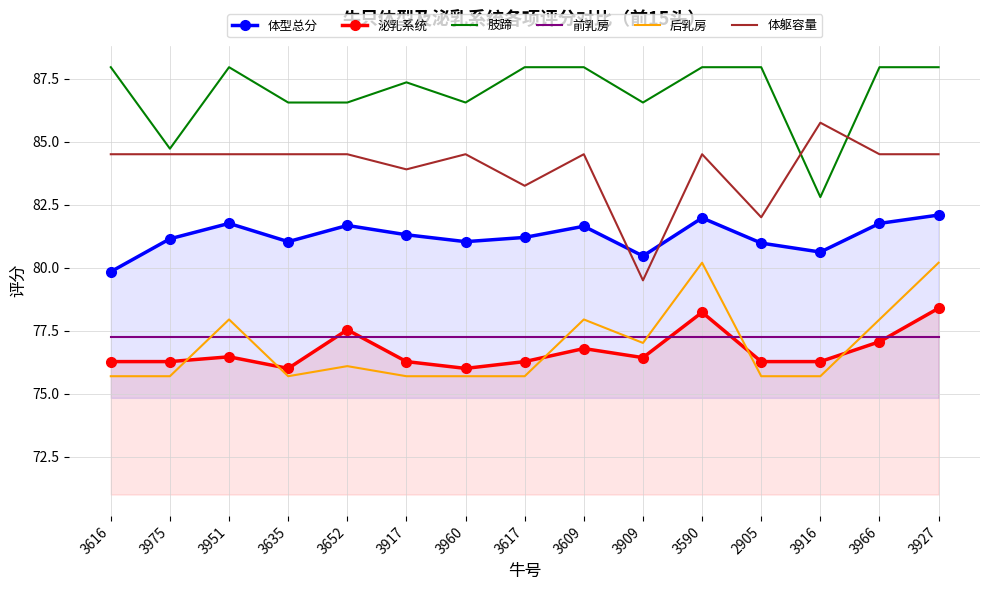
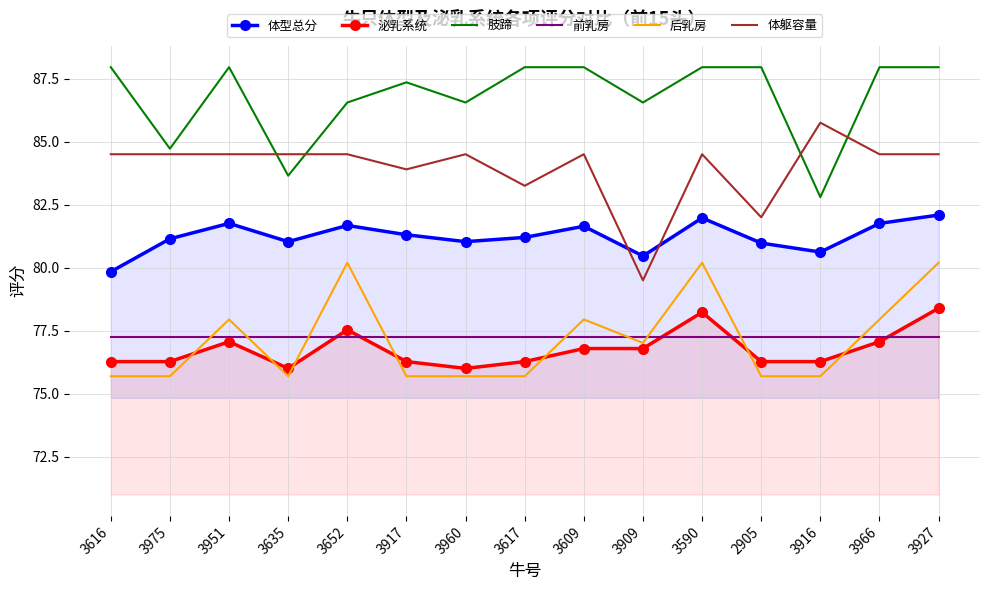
  {
    "体型总分": {
      "3616": 79.8,
      "3975": 81.1,
      "3951": 81.8,
      "3635": 81.0,
      "3652": 81.7,
      "3917": 81.3,
      "3960": 81.0,
      "3617": 81.2,
      "3609": 81.6,
      "3909": 80.5,
      "3590": 82.0,
      "2905": 81.0,
      "3916": 80.6,
      "3966": 81.8,
      "3927": 82.1
    },
    "泌乳系统": {
      "3616": 76.3,
      "3975": 76.3,
-     "3951": 76.5,
+     "3951": 77.1,
      "3635": 76.0,
      "3652": 77.5,
      "3917": 76.3,
      "3960": 76.0,
      "3617": 76.3,
      "3609": 76.8,
-     "3909": 76.4,
+     "3909": 76.8,
      "3590": 78.2,
      "2905": 76.3,
      "3916": 76.3,
      "3966": 77.1,
      "3927": 78.4
    },
    "肢蹄": {
      "3616": 88.0,
      "3975": 84.7,
      "3951": 88.0,
-     "3635": 86.6,
+     "3635": 83.7,
      "3652": 86.6,
      "3917": 87.4,
      "3960": 86.6,
      "3617": 88.0,
      "3609": 88.0,
      "3909": 86.6,
      "3590": 88.0,
      "2905": 88.0,
      "3916": 82.8,
      "3966": 88.0,
      "3927": 88.0
    },
    "前乳房": {
      "3616": 77.3,
      "3975": 77.3,
      "3951": 77.3,
      "3635": 77.3,
      "3652": 77.3,
      "3917": 77.3,
      "3960": 77.3,
      "3617": 77.3,
      "3609": 77.3,
      "3909": 77.3,
      "3590": 77.3,
      "2905": 77.3,
      "3916": 77.3,
      "3966": 77.3,
      "3927": 77.3
    },
    "后乳房": {
      "3616": 75.7,
      "3975": 75.7,
      "3951": 78.0,
      "3635": 75.7,
-     "3652": 76.1,
+     "3652": 80.2,
      "3917": 75.7,
      "3960": 75.7,
      "3617": 75.7,
      "3609": 78.0,
      "3909": 77.0,
      "3590": 80.2,
      "2905": 75.7,
      "3916": 75.7,
      "3966": 78.0,
      "3927": 80.2
    },
    "体躯容量": {
      "3616": 84.5,
      "3975": 84.5,
      "3951": 84.5,
      "3635": 84.5,
      "3652": 84.5,
      "3917": 83.9,
      "3960": 84.5,
      "3617": 83.3,
      "3609": 84.5,
      "3909": 79.5,
      "3590": 84.5,
      "2905": 82.0,
      "3916": 85.8,
      "3966": 84.5,
      "3927": 84.5
    }
  }
